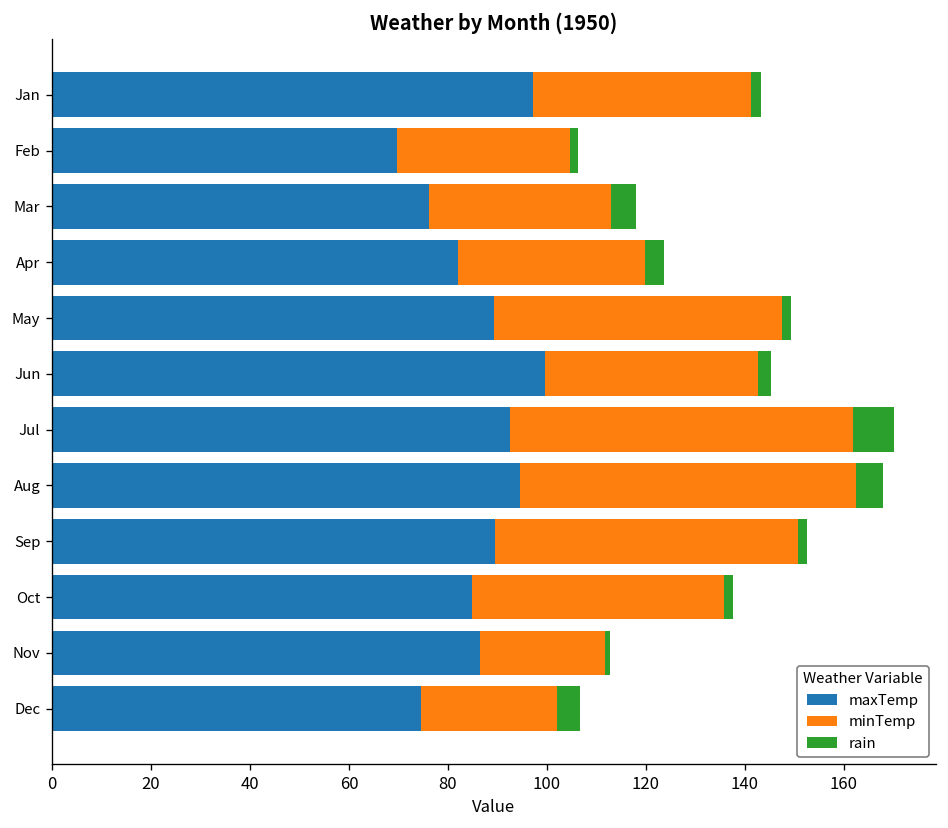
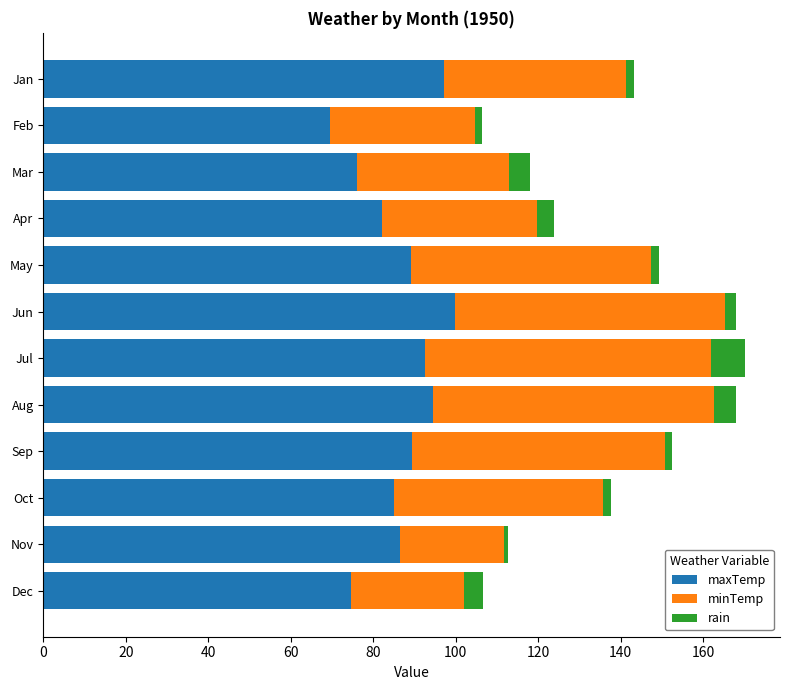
  {
    "maxTemp": {
      "Jan": 97,
      "Feb": 70,
      "Mar": 76,
      "Apr": 82,
      "May": 89,
      "Jun": 100,
      "Jul": 93,
      "Aug": 95,
      "Sep": 90,
      "Oct": 85,
      "Nov": 86,
      "Dec": 75
    },
    "minTemp": {
      "Jan": 44,
      "Feb": 35,
      "Mar": 37,
      "Apr": 38,
      "May": 58,
-     "Jun": 43,
+     "Jun": 66,
      "Jul": 69,
      "Aug": 68,
      "Sep": 61,
      "Oct": 51,
      "Nov": 25,
      "Dec": 27
    },
    "rain": {
      "Jan": 2,
      "Feb": 2,
      "Mar": 5,
      "Apr": 4,
      "May": 2,
      "Jun": 3,
      "Jul": 8,
      "Aug": 5,
      "Sep": 2,
      "Oct": 2,
      "Nov": 1,
      "Dec": 5
    }
  }
